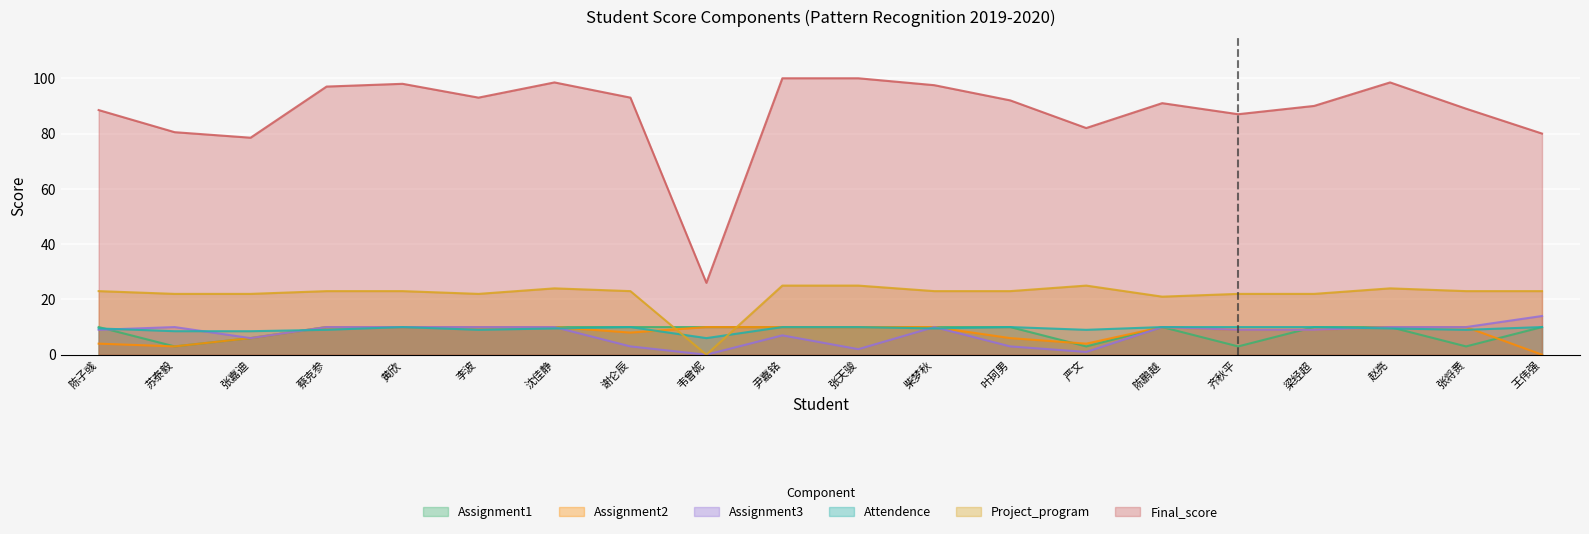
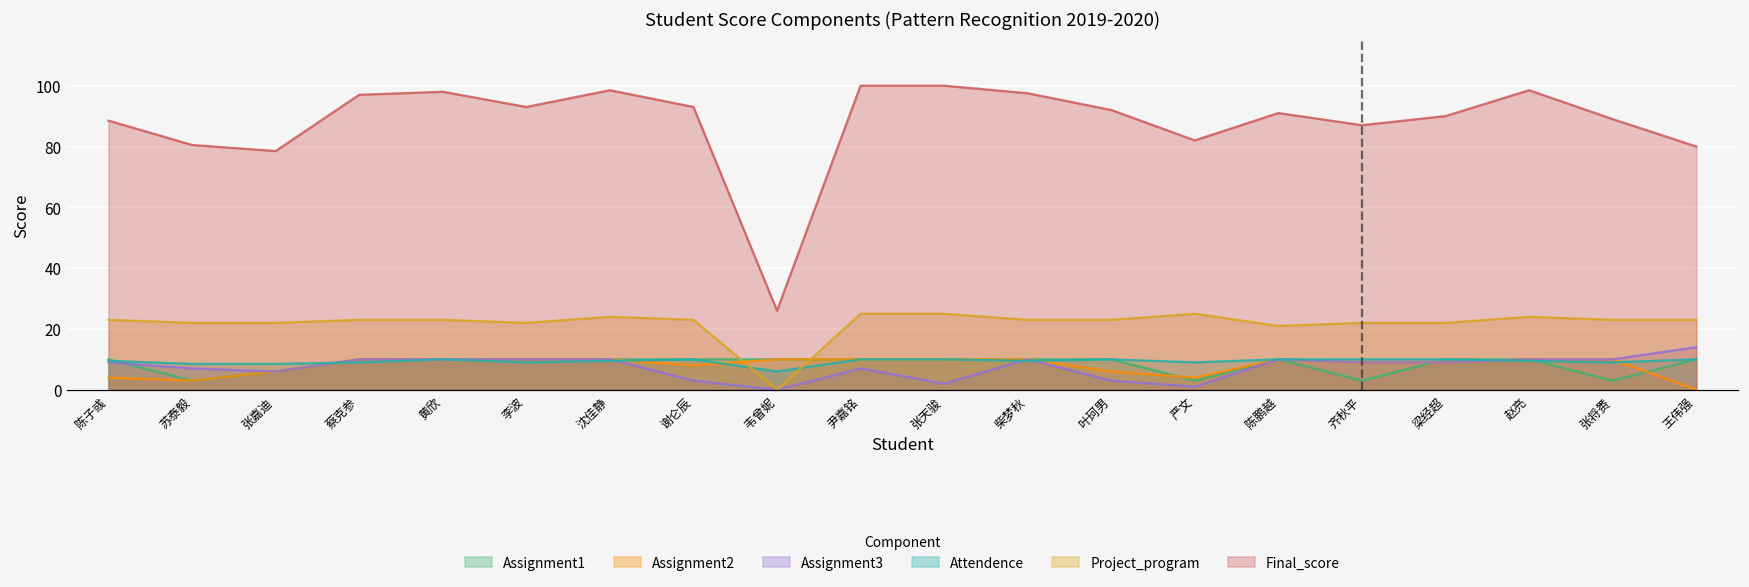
  {
    "Assignment3": {
-     "苏泰毅": 10,
+     "苏泰毅": 7,
      "谢仑辰": 3,
      "尹嘉铭": 7,
      "张天骏": 2,
      "叶珂男": 3,
      "严文": 1,
      "王伟强": 14
    }
  }
